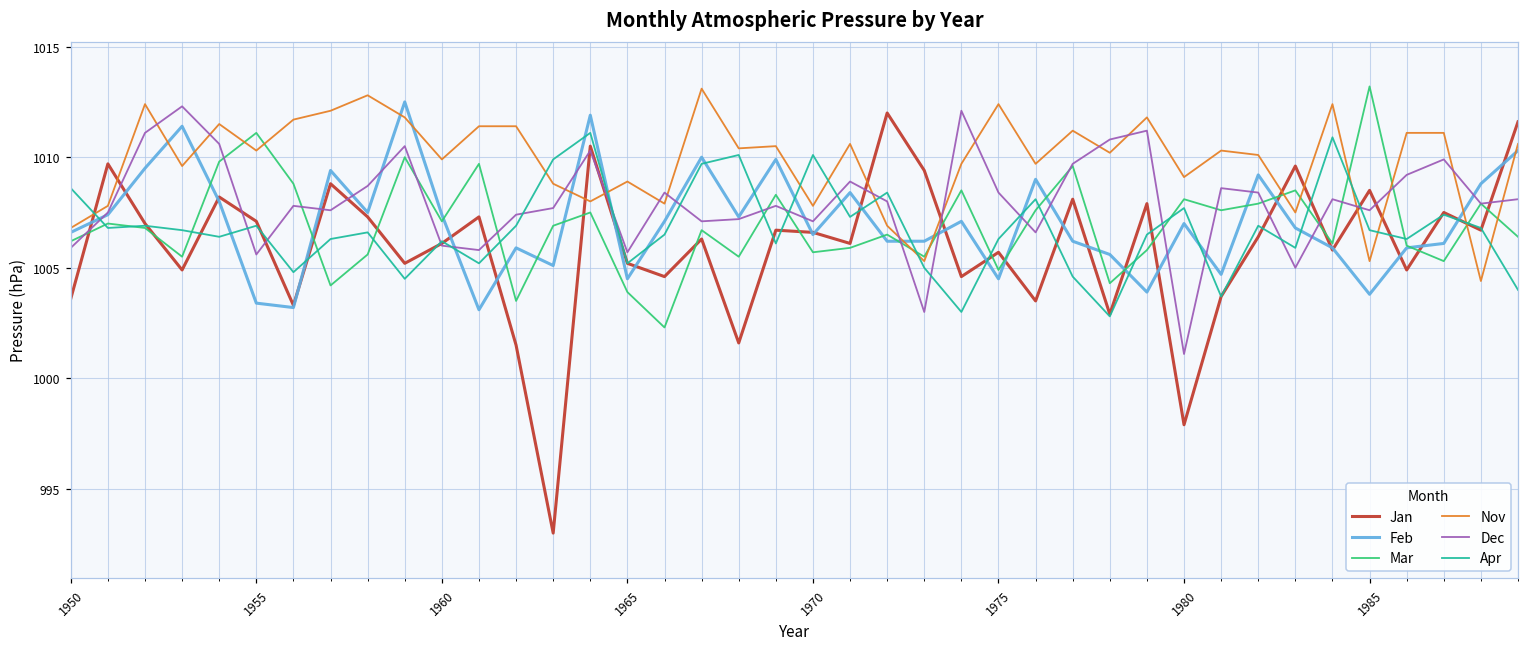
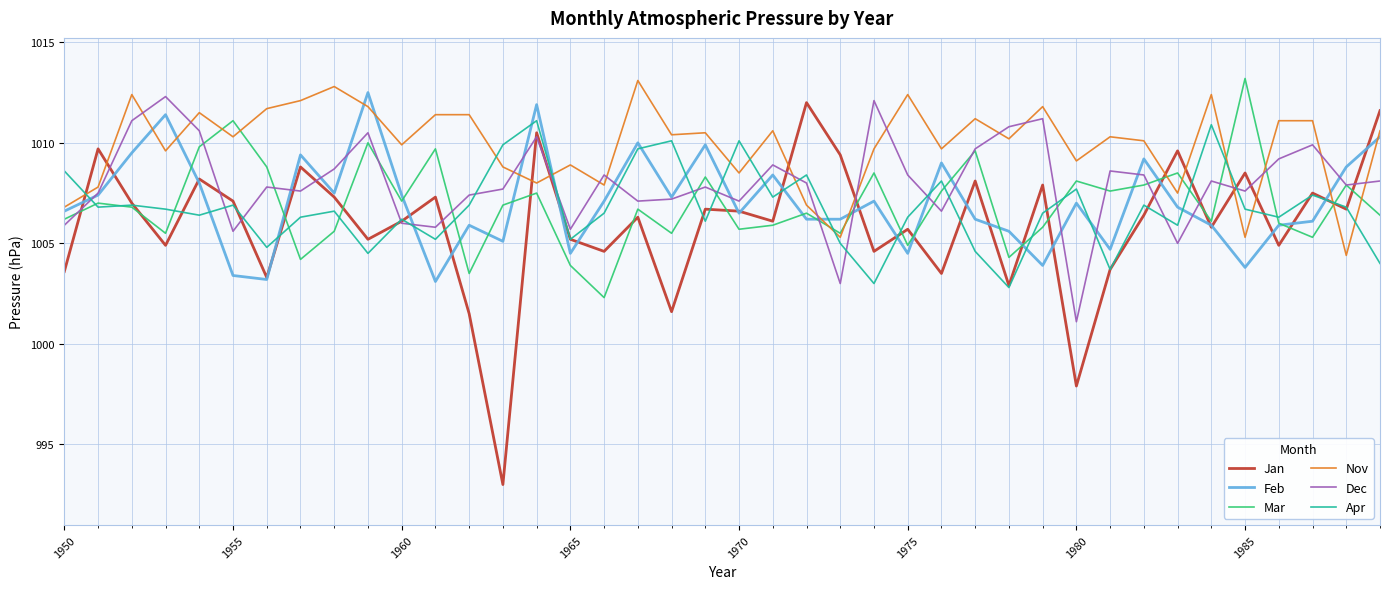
  {
    "Jan": {
      "1950": 1003.6,
      "1955": 1007.1,
      "1975": 1005.7,
      "1980": 997.9,
      "1985": 1008.5
    },
    "Feb": {
      "1950": 1006.6,
      "1955": 1003.4,
      "1960": 1007.4,
      "1965": 1004.5,
      "1975": 1004.5,
      "1980": 1007.0,
      "1985": 1003.8
    },
    "Nov": {
      "1950": 1006.8,
      "1955": 1010.3,
      "1960": 1009.9,
      "1965": 1008.9,
-     "1970": 1007.8,
+     "1970": 1008.5,
      "1975": 1012.4,
      "1980": 1009.1,
      "1985": 1005.3
    },
    "Dec": {
      "1950": 1005.9,
      "1955": 1005.6,
      "1965": 1005.7,
      "1970": 1007.1,
      "1975": 1008.4,
      "1980": 1001.1,
      "1985": 1007.6
    }
  }
